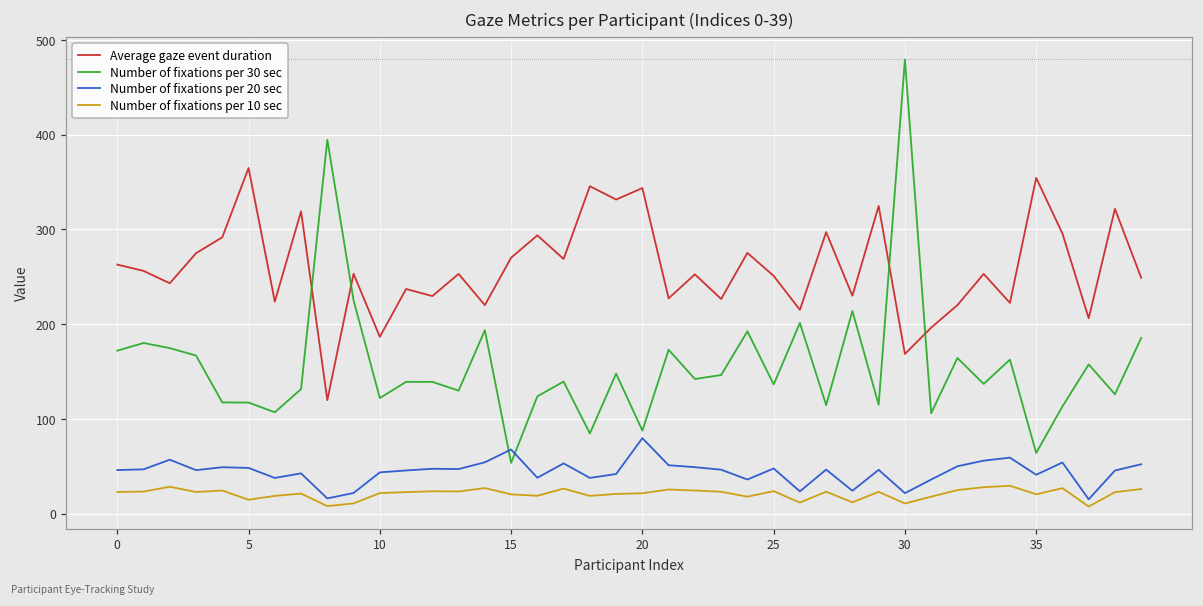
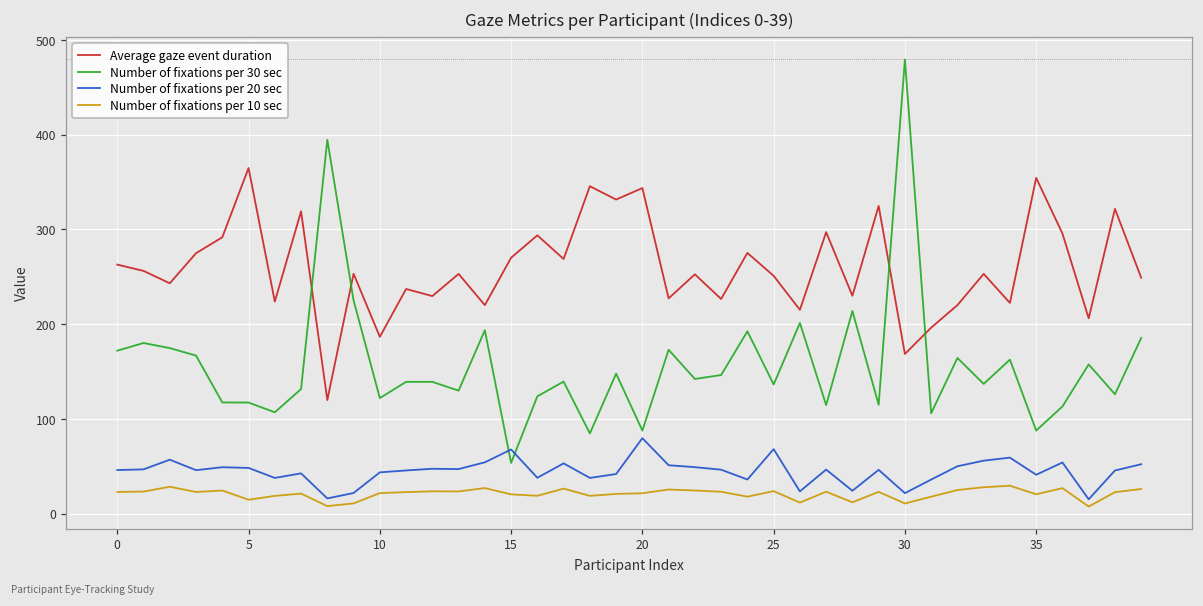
  {
    "Average gaze event duration": {
      "0": 260,
      "5": 360,
      "10": 190,
      "15": 270,
      "20": 340,
      "25": 250,
      "30": 170,
      "35": 350
    },
    "Number of fixations per 30 sec": {
      "0": 170,
      "5": 120,
      "10": 120,
      "15": 50,
      "20": 90,
      "25": 140,
      "30": 480,
-     "35": 60
+     "35": 90
    },
    "Number of fixations per 20 sec": {
      "0": 50,
      "5": 50,
      "10": 40,
      "15": 70,
      "20": 80,
-     "25": 50,
+     "25": 70,
      "30": 20,
      "35": 40
    },
    "Number of fixations per 10 sec": {
      "0": 20,
      "5": 10,
      "10": 20,
      "15": 20,
      "20": 20,
      "25": 20,
      "30": 10,
      "35": 20
    }
  }
